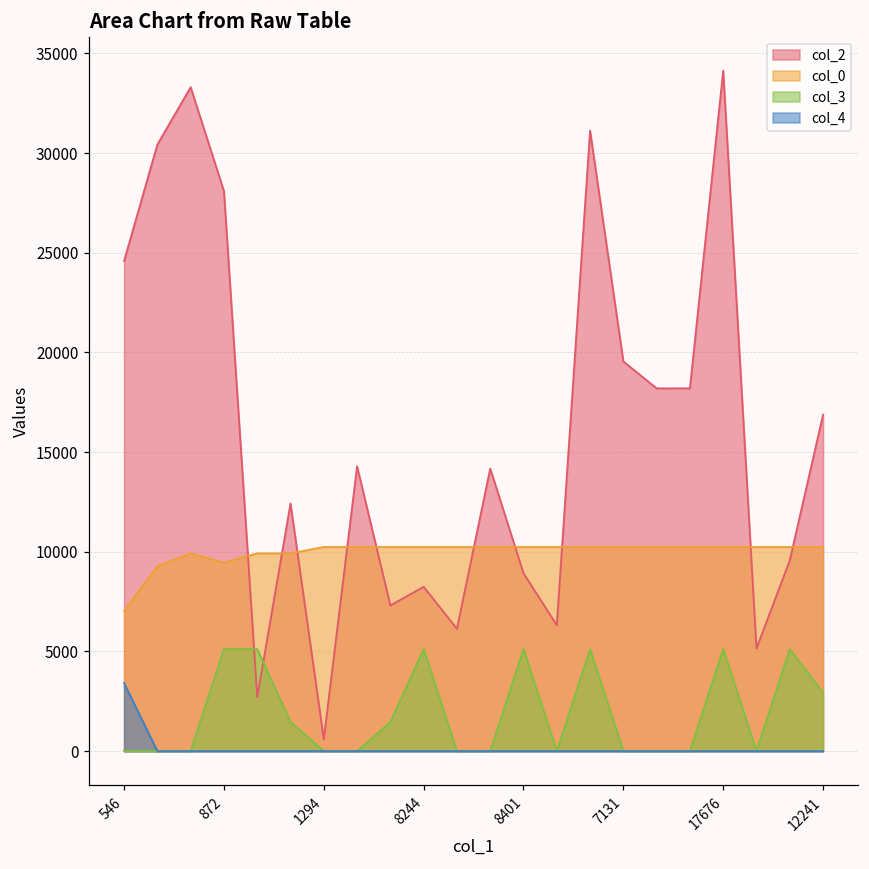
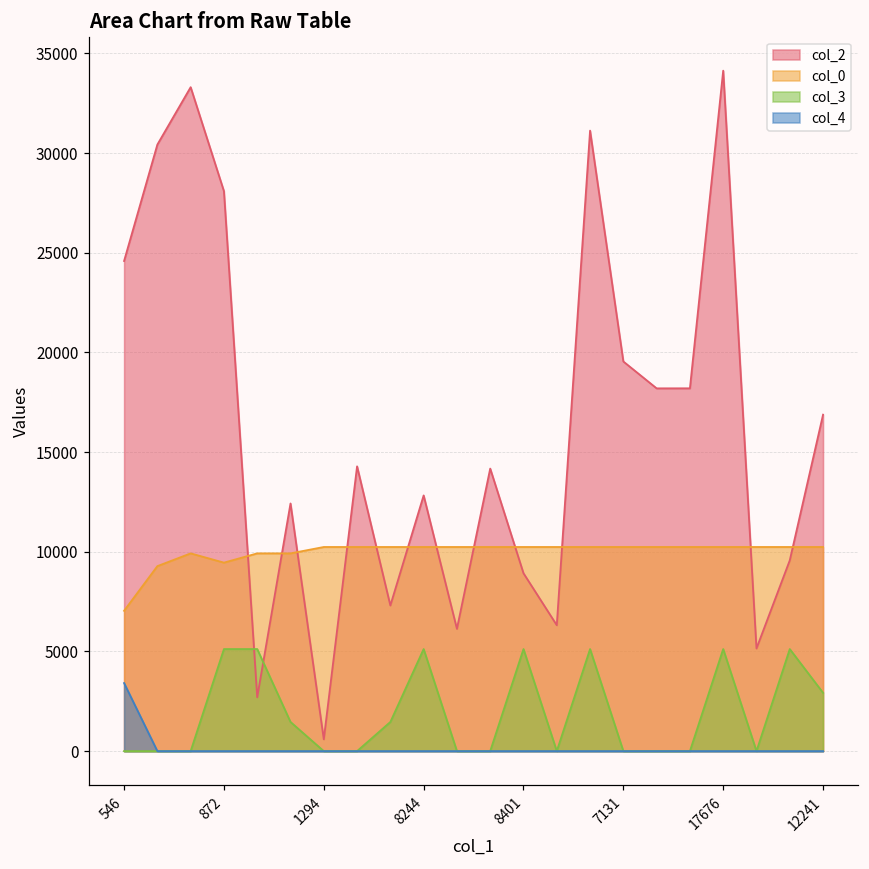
  {
    "col_2": {
      "546": 24600,
      "872": 28100,
      "1294": 600,
-     "8244": 8200,
+     "8244": 12800,
      "8401": 8900,
      "7131": 19500,
      "17676": 34100,
      "12241": 16900
    },
    "col_0": {
      "546": 7000,
      "872": 9500,
      "1294": 10200,
      "8244": 10200,
      "8401": 10200,
      "7131": 10200,
      "17676": 10200,
      "12241": 10200
    },
    "col_3": {
      "546": 0,
      "872": 5100,
      "8244": 5100,
      "8401": 5100,
      "17676": 5100,
      "12241": 2900
    },
    "col_4": {
      "546": 3400,
      "872": 0,
      "8244": 0,
      "8401": 0,
      "17676": 0,
      "12241": 0
    }
  }
